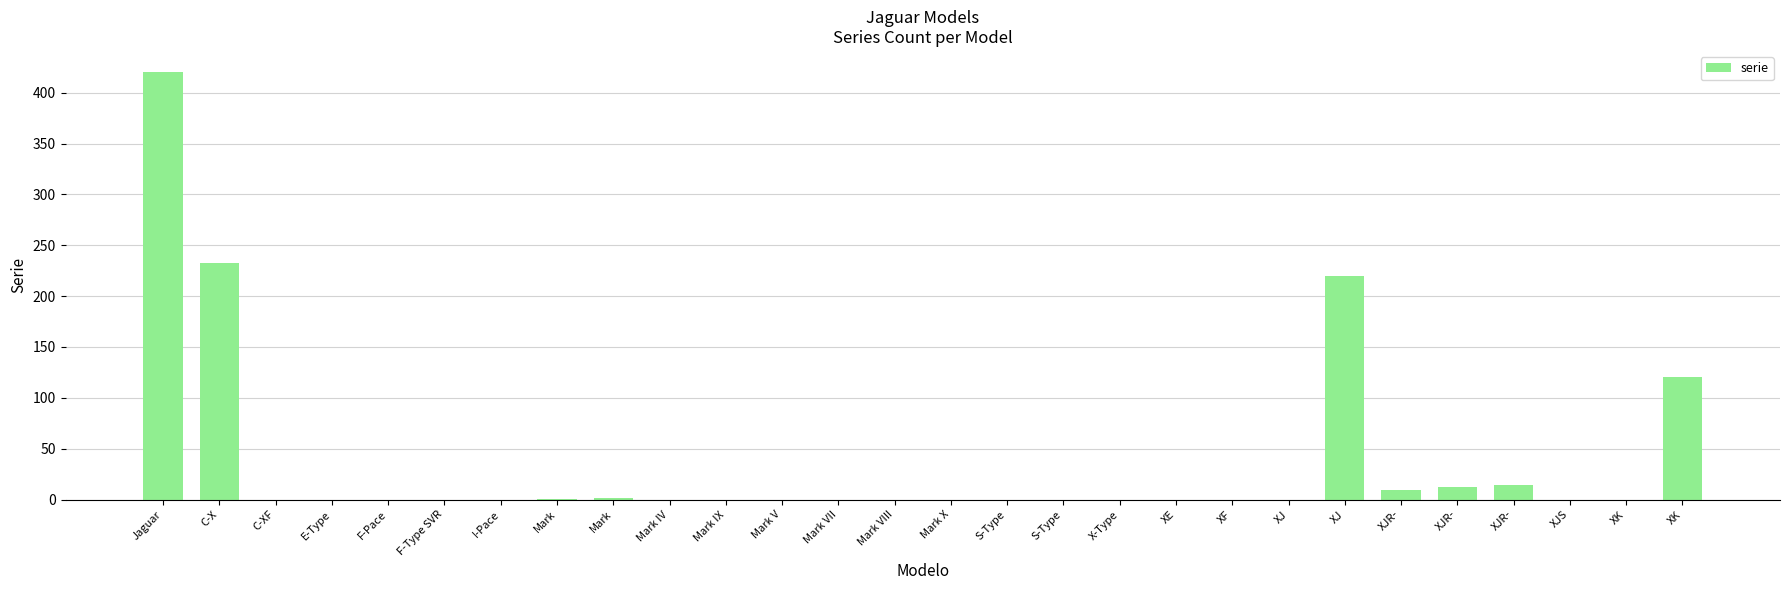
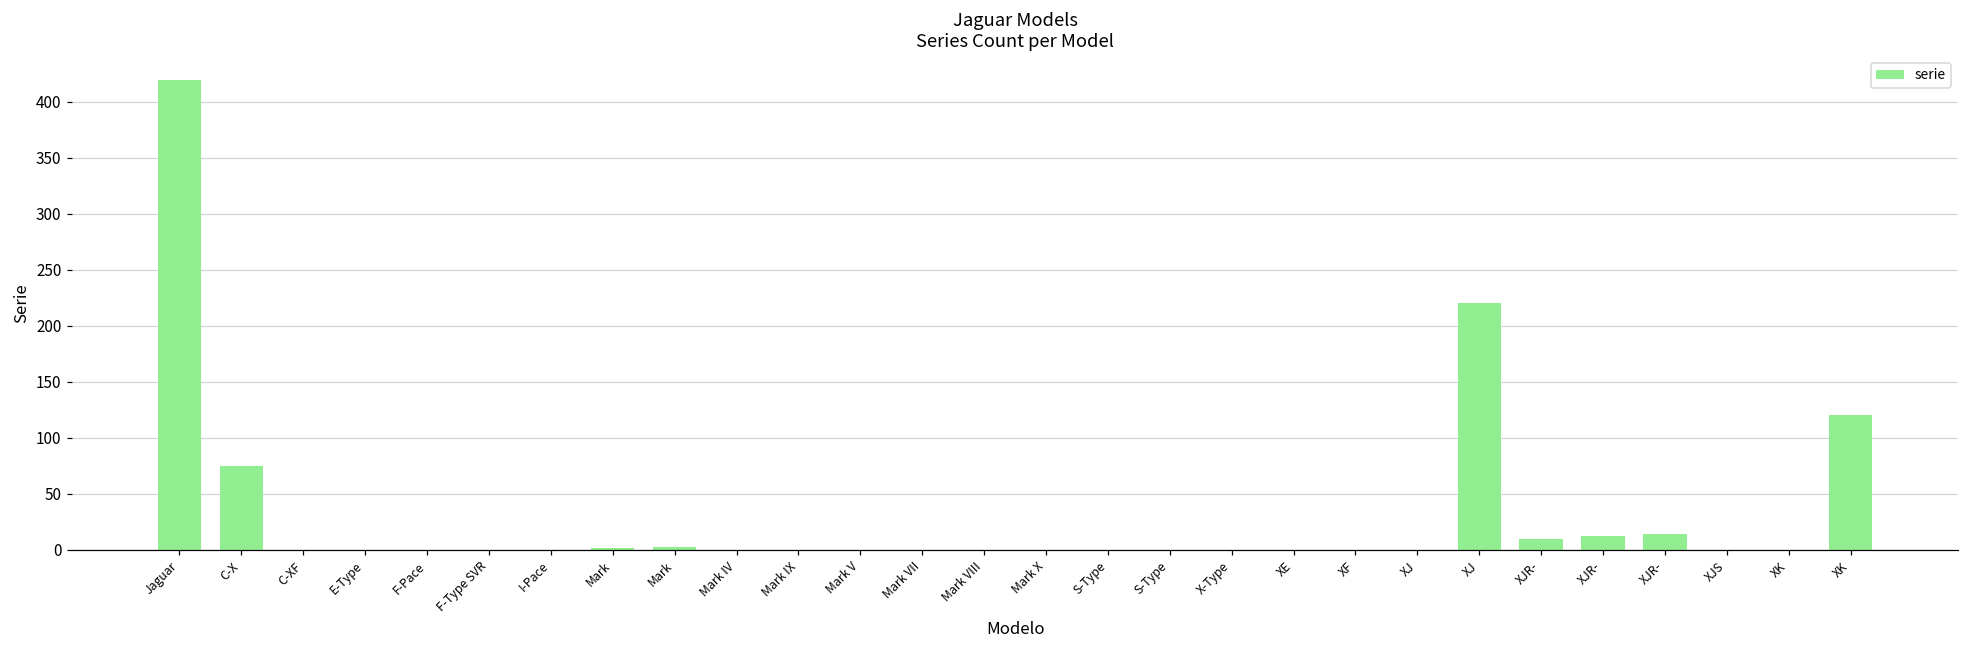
  {
    "Jaguar": 420,
-   "C-X": 233,
+   "C-X": 75,
    "C-XF": 0,
    "E-Type": 0,
    "F-Pace": 0,
    "F-Type SVR": 0,
    "I-Pace": 0,
    "Mark IV": 0,
    "Mark IX": 0,
    "Mark V": 0,
    "Mark VII": 0,
    "Mark VIII": 0,
    "Mark X": 0,
    "X-Type": 0,
    "XE": 0,
    "XF": 0,
    "XJS": 0
  }
